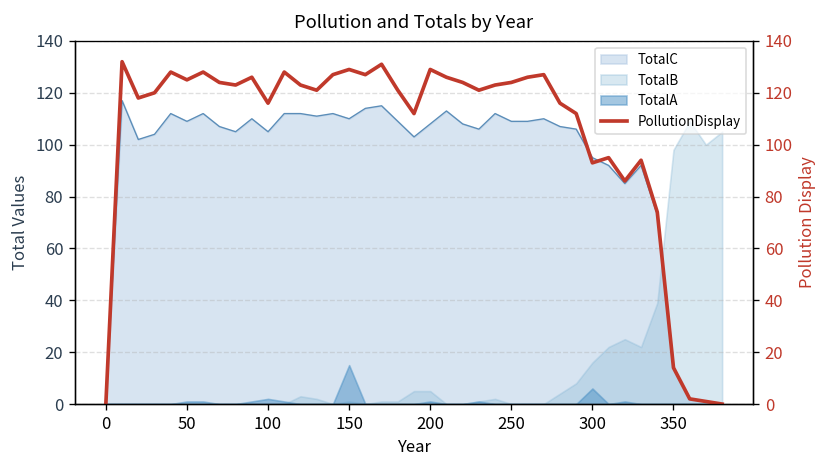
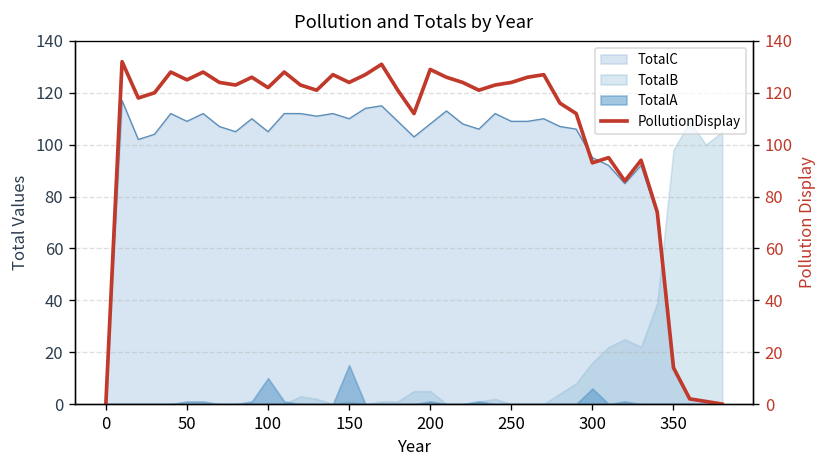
  {
    "TotalA": {
-     "100": 2,
+     "100": 10,
      "150": 15,
      "300": 6,
      "350": 0
    },
    "PollutionDisplay": {
      "0": 0,
      "50": 125,
-     "100": 116,
-     "150": 129,
+     "100": 122,
+     "150": 124,
      "200": 129,
      "250": 124,
      "300": 93,
      "350": 14
    }
  }
